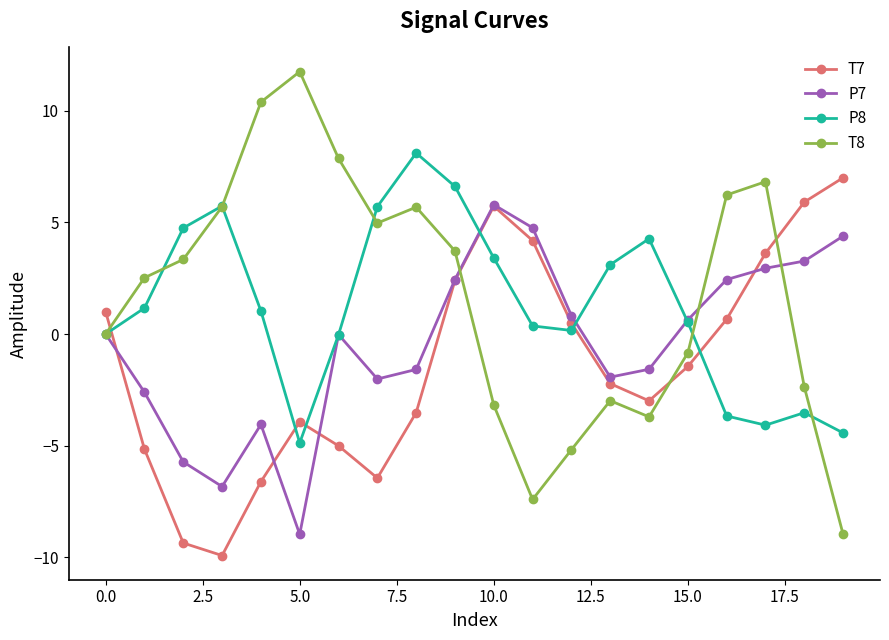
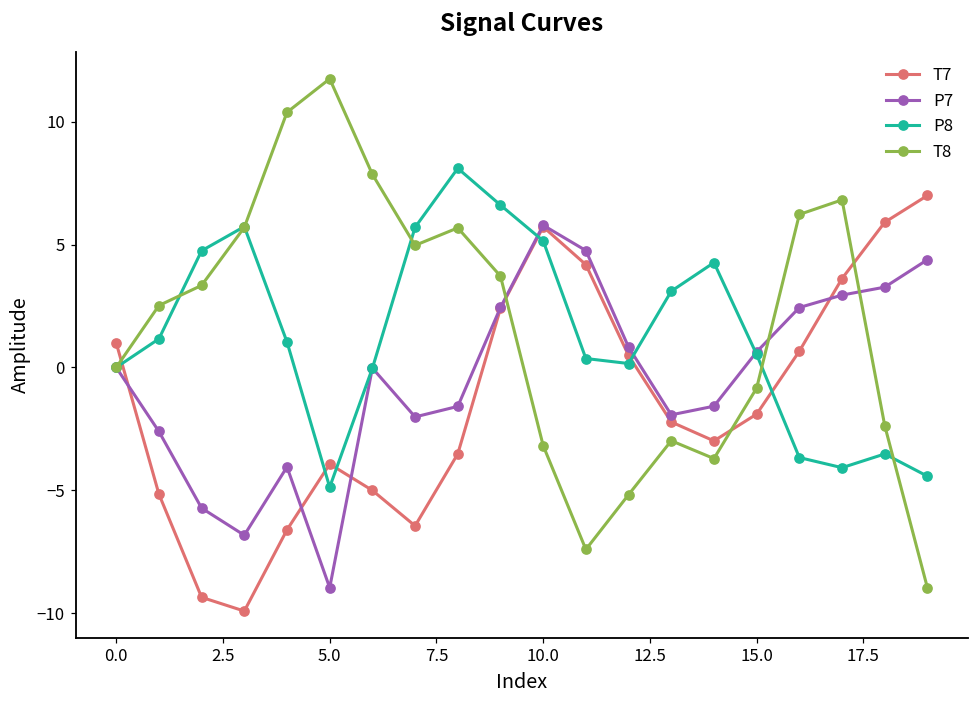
  {
    "T7": {
      "0.0": 1.0,
      "5.0": -3.9,
-     "15.0": -1.5
+     "15.0": -1.9
    },
    "P7": {
      "5.0": -9.0
    },
    "P8": {
      "5.0": -4.9,
-     "10.0": 3.4
+     "10.0": 5.2
    },
    "T8": {
      "5.0": 11.7,
      "10.0": -3.2,
      "15.0": -0.8
    }
  }
